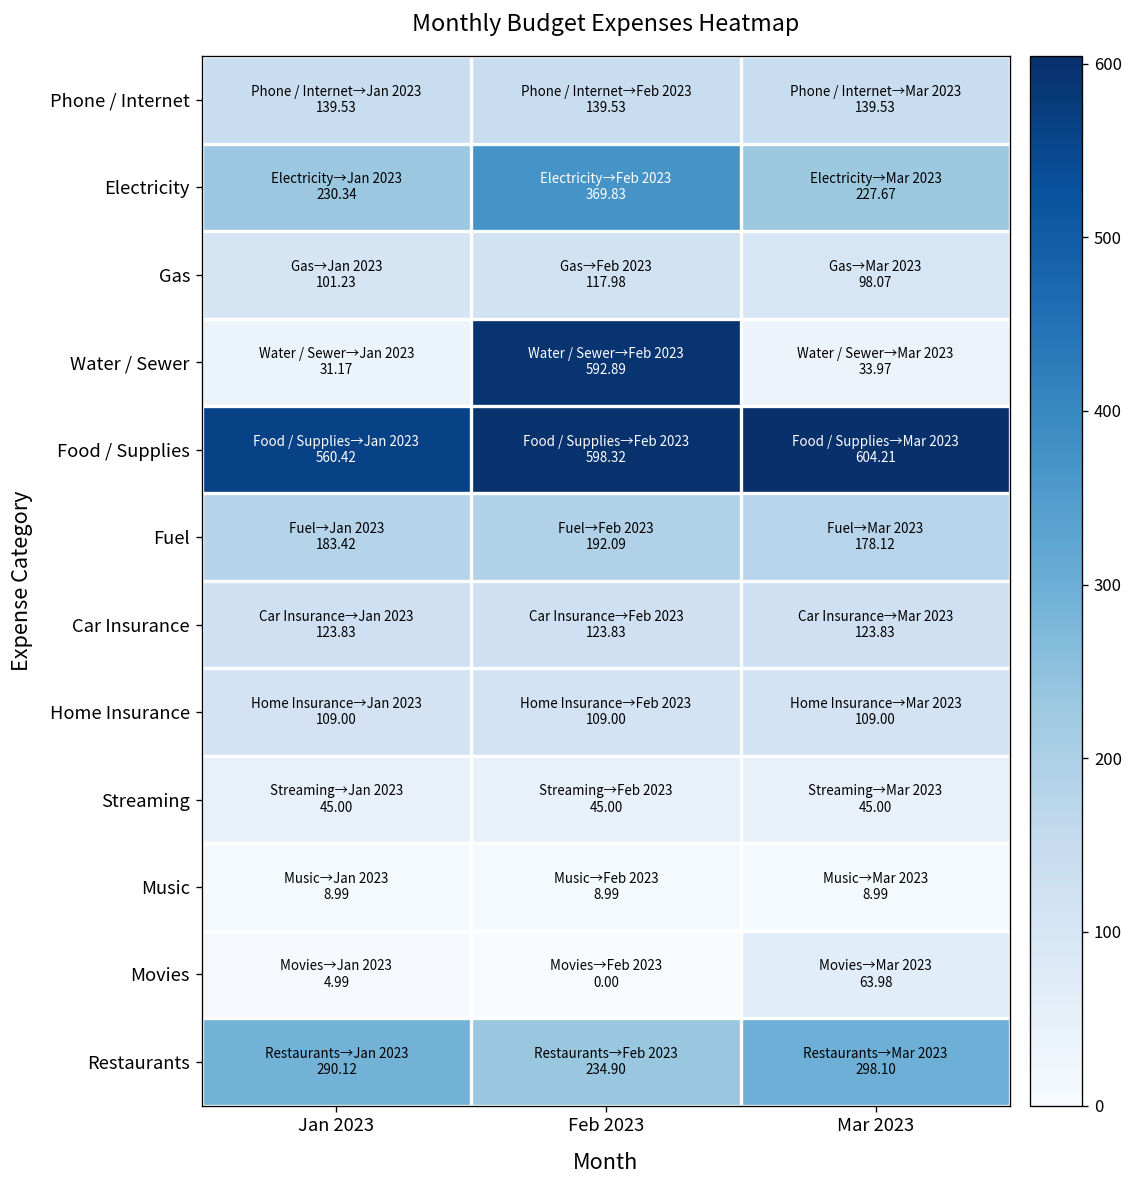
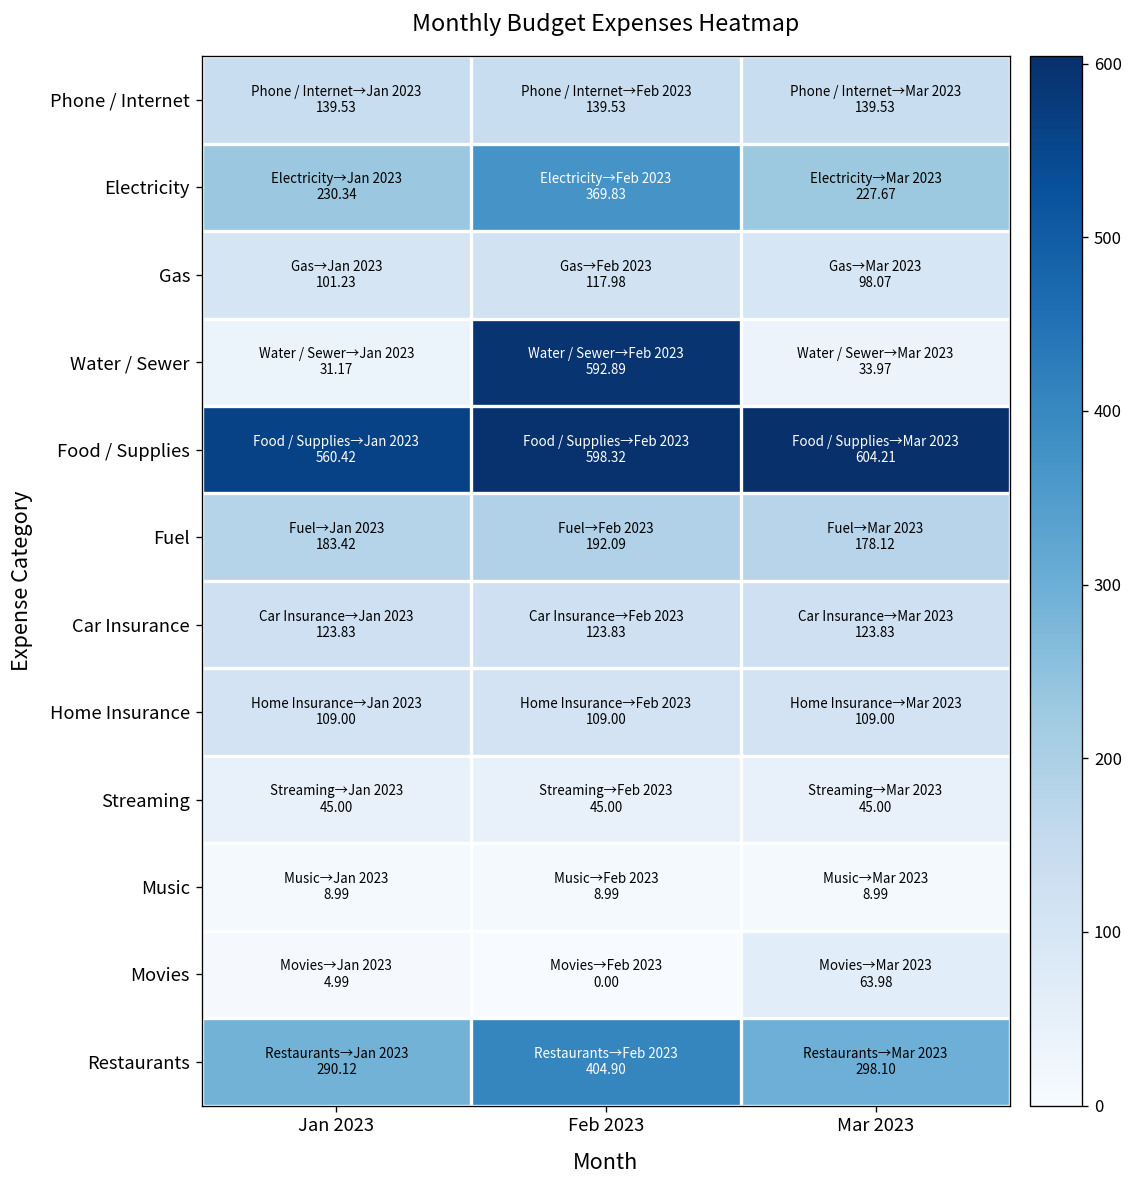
  {
    "Restaurants": {
-     "Feb 2023": 234.90
+     "Feb 2023": 404.90
    }
  }
